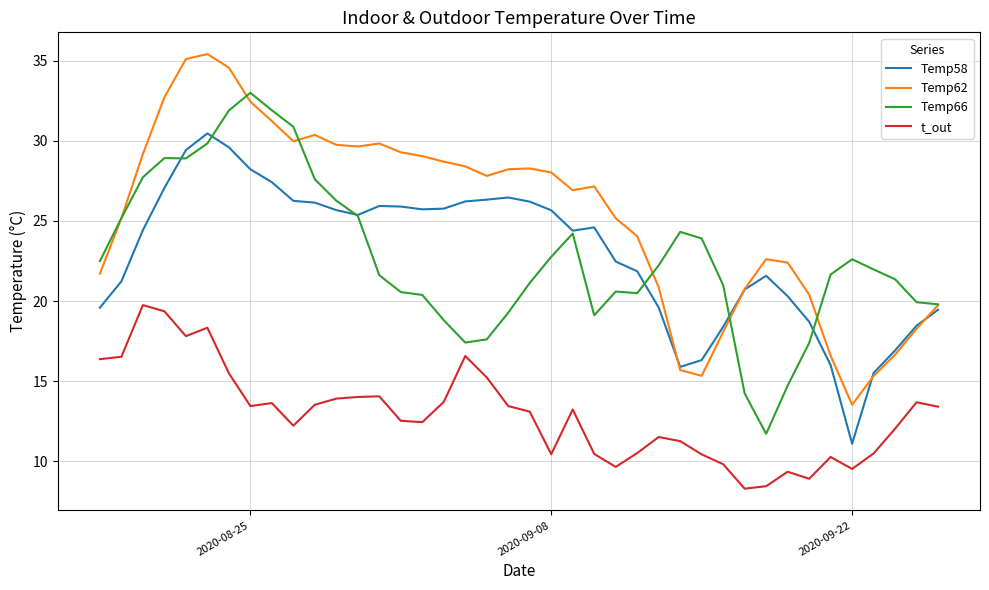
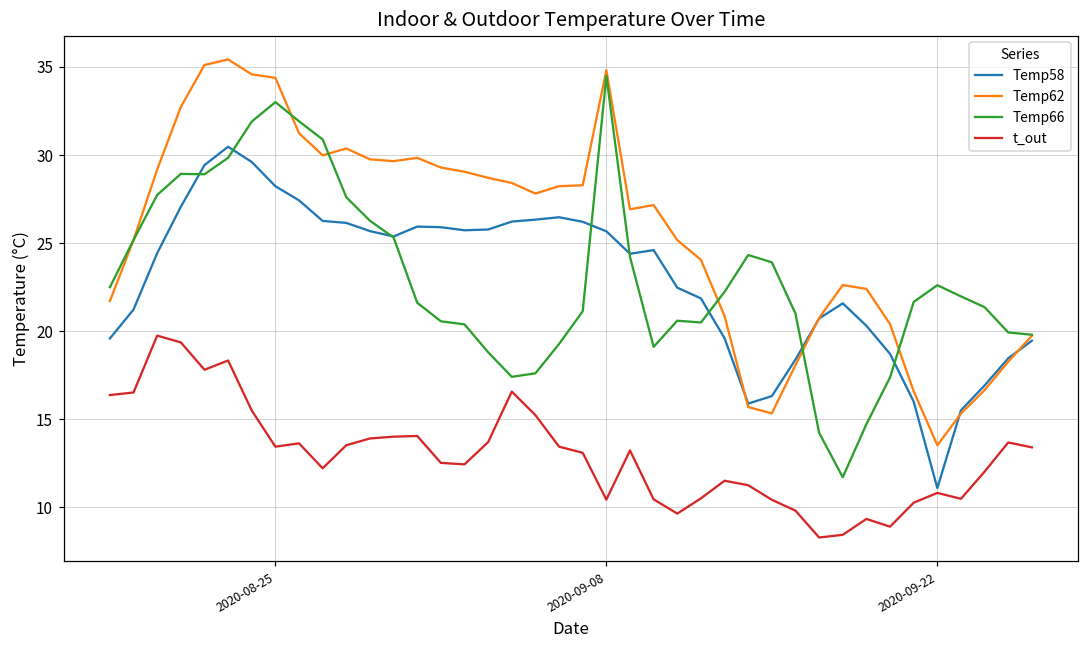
  {
    "Temp58": {
      "2020-08-25": 28.2,
      "2020-09-08": 25.7,
      "2020-09-22": 11.1
    },
    "Temp62": {
-     "2020-08-25": 32.4,
-     "2020-09-08": 28.0,
+     "2020-08-25": 34.4,
+     "2020-09-08": 34.8,
      "2020-09-22": 13.5
    },
    "Temp66": {
      "2020-08-25": 33.0,
-     "2020-09-08": 22.8,
+     "2020-09-08": 34.5,
      "2020-09-22": 22.6
    },
    "t_out": {
      "2020-08-25": 13.4,
      "2020-09-08": 10.4,
-     "2020-09-22": 9.5
+     "2020-09-22": 10.8
    }
  }
